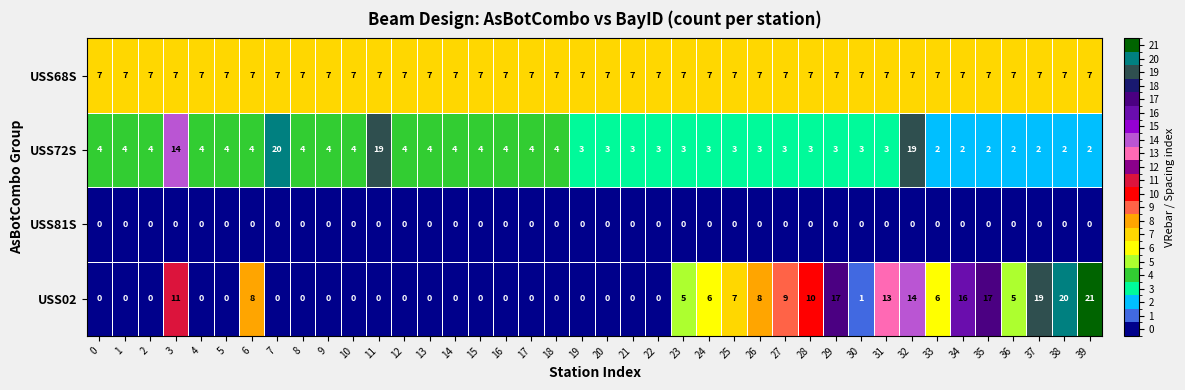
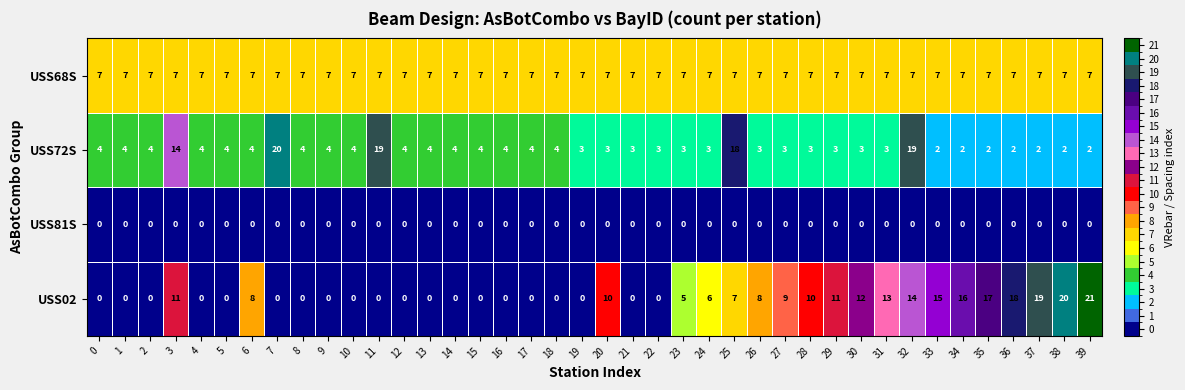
  {
    "USS68S": {
      "0": 7,
      "1": 7,
      "2": 7,
      "3": 7,
      "4": 7,
      "5": 7,
      "6": 7,
      "7": 7,
      "8": 7,
      "9": 7,
      "10": 7,
      "11": 7,
      "12": 7,
      "13": 7,
      "14": 7,
      "15": 7,
      "16": 7,
      "17": 7,
      "18": 7,
      "19": 7,
      "20": 7,
      "21": 7,
      "22": 7,
      "23": 7,
      "24": 7,
      "25": 7,
      "26": 7,
      "27": 7,
      "28": 7,
      "29": 7,
      "30": 7,
      "31": 7,
      "32": 7,
      "33": 7,
      "34": 7,
      "35": 7,
      "36": 7,
      "37": 7,
      "38": 7,
      "39": 7
    },
    "USS72S": {
      "0": 4,
      "1": 4,
      "2": 4,
      "3": 14,
      "4": 4,
      "5": 4,
      "6": 4,
      "7": 20,
      "8": 4,
      "9": 4,
      "10": 4,
      "11": 19,
      "12": 4,
      "13": 4,
      "14": 4,
      "15": 4,
      "16": 4,
      "17": 4,
      "18": 4,
      "19": 3,
      "20": 3,
      "21": 3,
      "22": 3,
      "23": 3,
      "24": 3,
-     "25": 3,
+     "25": 18,
      "26": 3,
      "27": 3,
      "28": 3,
      "29": 3,
      "30": 3,
      "31": 3,
      "32": 19,
      "33": 2,
      "34": 2,
      "35": 2,
      "36": 2,
      "37": 2,
      "38": 2,
      "39": 2
    },
    "USS81S": {
      "0": 0,
      "1": 0,
      "2": 0,
      "3": 0,
      "4": 0,
      "5": 0,
      "6": 0,
      "7": 0,
      "8": 0,
      "9": 0,
      "10": 0,
      "11": 0,
      "12": 0,
      "13": 0,
      "14": 0,
      "15": 0,
      "16": 0,
      "17": 0,
      "18": 0,
      "19": 0,
      "20": 0,
      "21": 0,
      "22": 0,
      "23": 0,
      "24": 0,
      "25": 0,
      "26": 0,
      "27": 0,
      "28": 0,
      "29": 0,
      "30": 0,
      "31": 0,
      "32": 0,
      "33": 0,
      "34": 0,
      "35": 0,
      "36": 0,
      "37": 0,
      "38": 0,
      "39": 0
    },
    "USS02": {
      "0": 0,
      "1": 0,
      "2": 0,
      "3": 11,
      "4": 0,
      "5": 0,
      "6": 8,
      "7": 0,
      "8": 0,
      "9": 0,
      "10": 0,
      "11": 0,
      "12": 0,
      "13": 0,
      "14": 0,
      "15": 0,
      "16": 0,
      "17": 0,
      "18": 0,
      "19": 0,
-     "20": 0,
+     "20": 10,
      "21": 0,
      "22": 0,
      "23": 5,
      "24": 6,
      "25": 7,
      "26": 8,
      "27": 9,
      "28": 10,
-     "29": 17,
-     "30": 1,
+     "29": 11,
+     "30": 12,
      "31": 13,
      "32": 14,
-     "33": 6,
+     "33": 15,
      "34": 16,
      "35": 17,
-     "36": 5,
+     "36": 18,
      "37": 19,
      "38": 20,
      "39": 21
    }
  }
